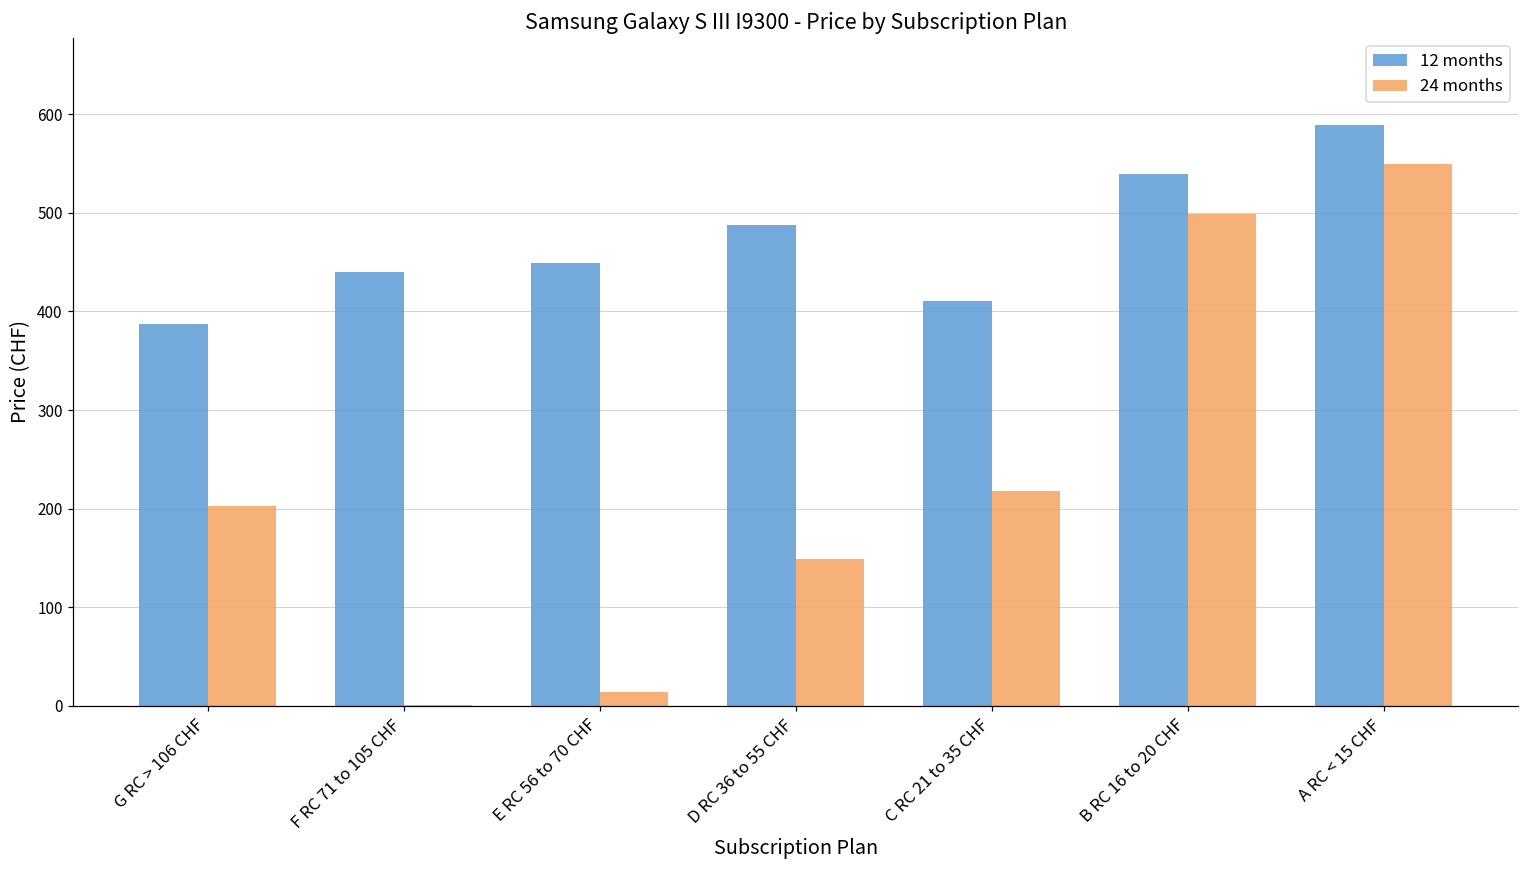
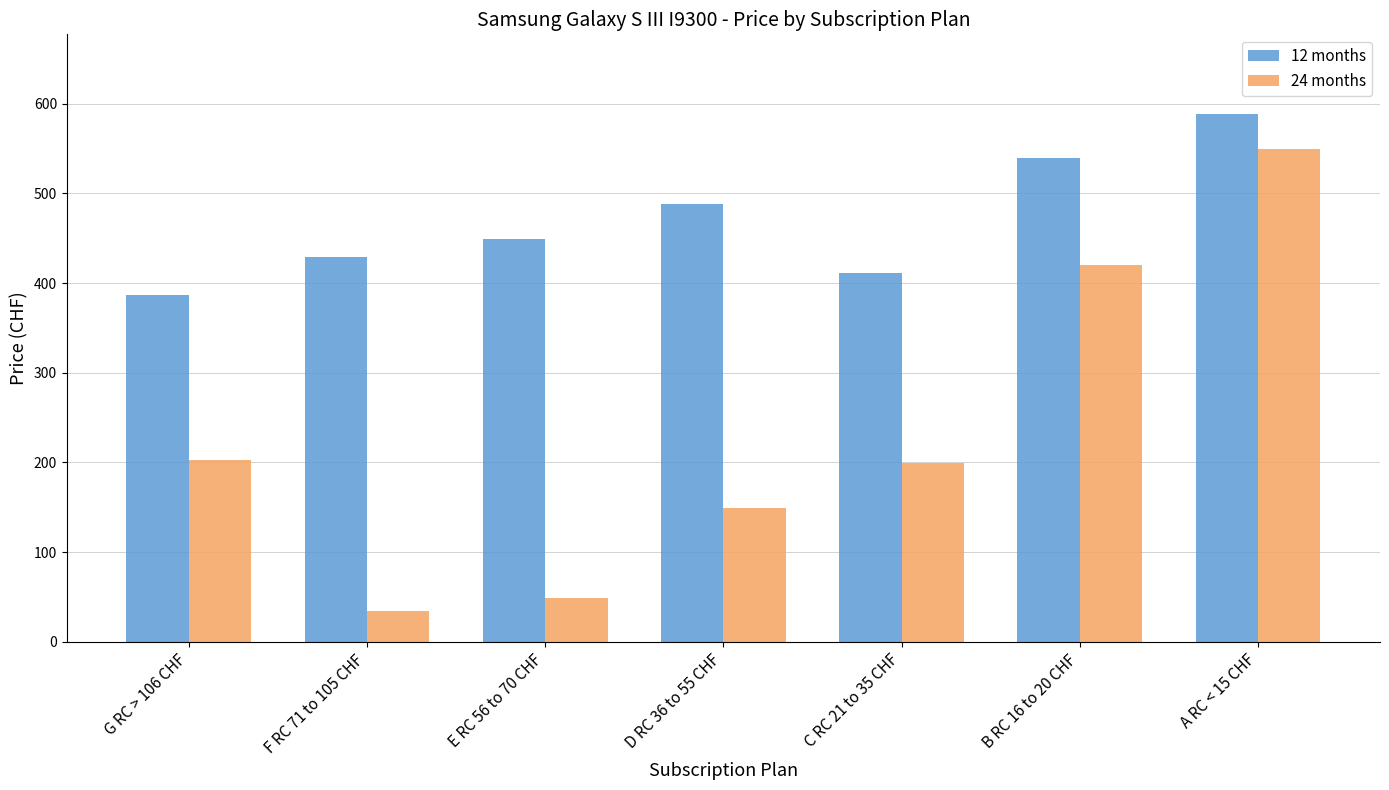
  {
    "12 months": {
      "G RC > 106 CHF": 390,
-     "F RC 71 to 105 CHF": 440,
+     "F RC 71 to 105 CHF": 430,
      "E RC 56 to 70 CHF": 450,
      "D RC 36 to 55 CHF": 490,
      "C RC 21 to 35 CHF": 410,
      "B RC 16 to 20 CHF": 540,
      "A RC < 15 CHF": 590
    },
    "24 months": {
      "G RC > 106 CHF": 200,
-     "F RC 71 to 105 CHF": 0,
-     "E RC 56 to 70 CHF": 10,
+     "F RC 71 to 105 CHF": 30,
+     "E RC 56 to 70 CHF": 50,
      "D RC 36 to 55 CHF": 150,
-     "C RC 21 to 35 CHF": 220,
-     "B RC 16 to 20 CHF": 500,
+     "C RC 21 to 35 CHF": 200,
+     "B RC 16 to 20 CHF": 420,
      "A RC < 15 CHF": 550
    }
  }
